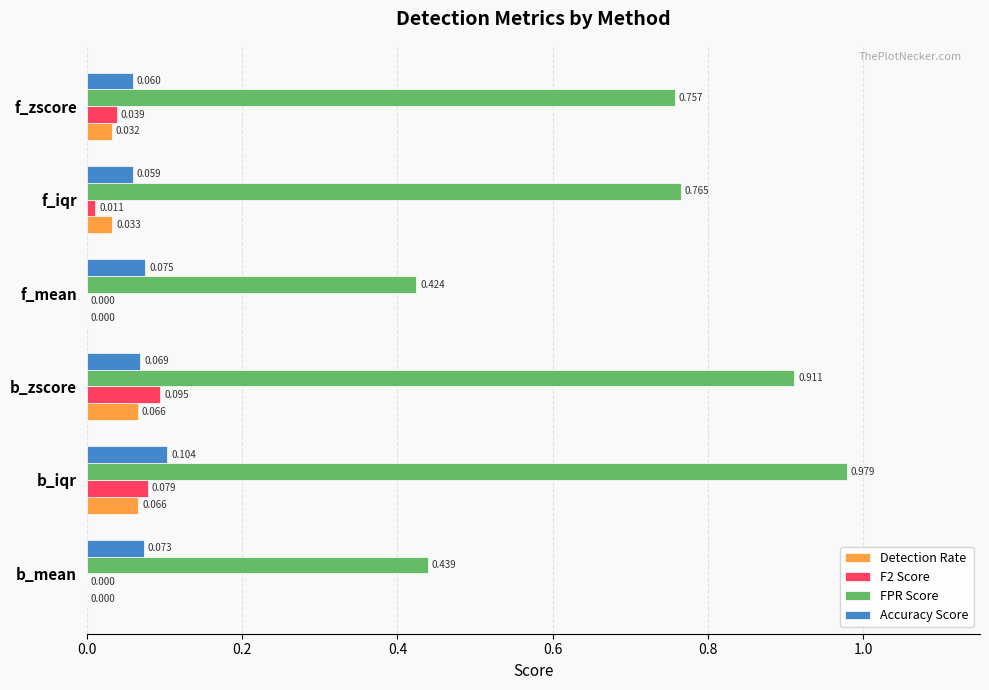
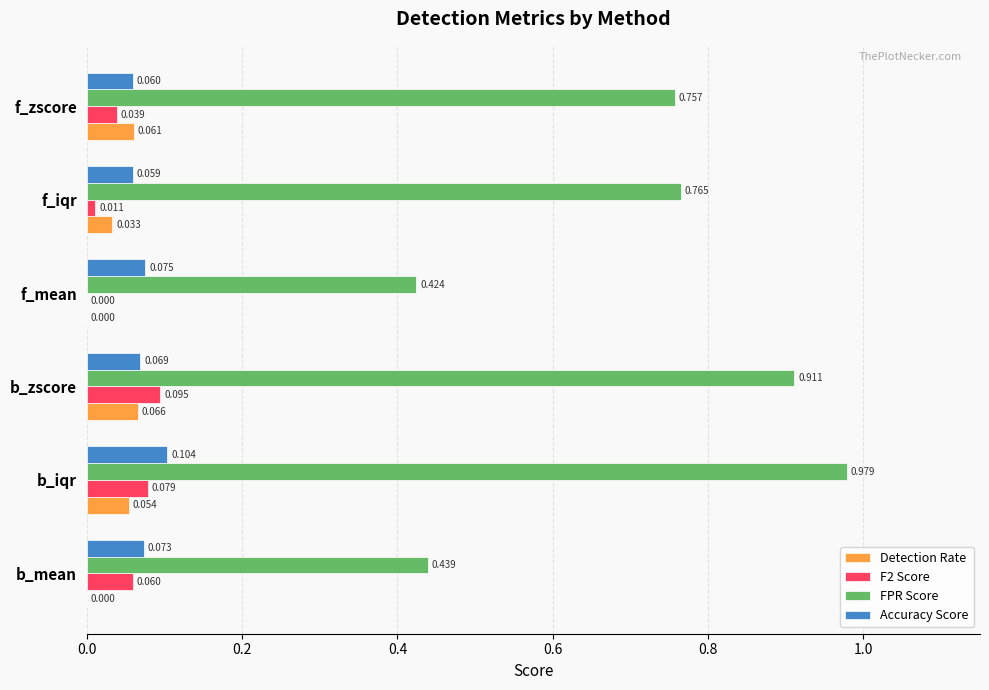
  {
    "Detection Rate": {
-     "f_zscore": 0.032,
+     "f_zscore": 0.061,
      "f_iqr": 0.033,
      "f_mean": 0.000,
      "b_zscore": 0.066,
-     "b_iqr": 0.066,
+     "b_iqr": 0.054,
      "b_mean": 0.000
    },
    "F2 Score": {
      "f_zscore": 0.039,
      "f_iqr": 0.011,
      "f_mean": 0.000,
      "b_zscore": 0.095,
      "b_iqr": 0.079,
-     "b_mean": 0.000
+     "b_mean": 0.060
    },
    "FPR Score": {
      "f_zscore": 0.757,
      "f_iqr": 0.765,
      "f_mean": 0.424,
      "b_zscore": 0.911,
      "b_iqr": 0.979,
      "b_mean": 0.439
    },
    "Accuracy Score": {
      "f_zscore": 0.060,
      "f_iqr": 0.059,
      "f_mean": 0.075,
      "b_zscore": 0.069,
      "b_iqr": 0.104,
      "b_mean": 0.073
    }
  }
